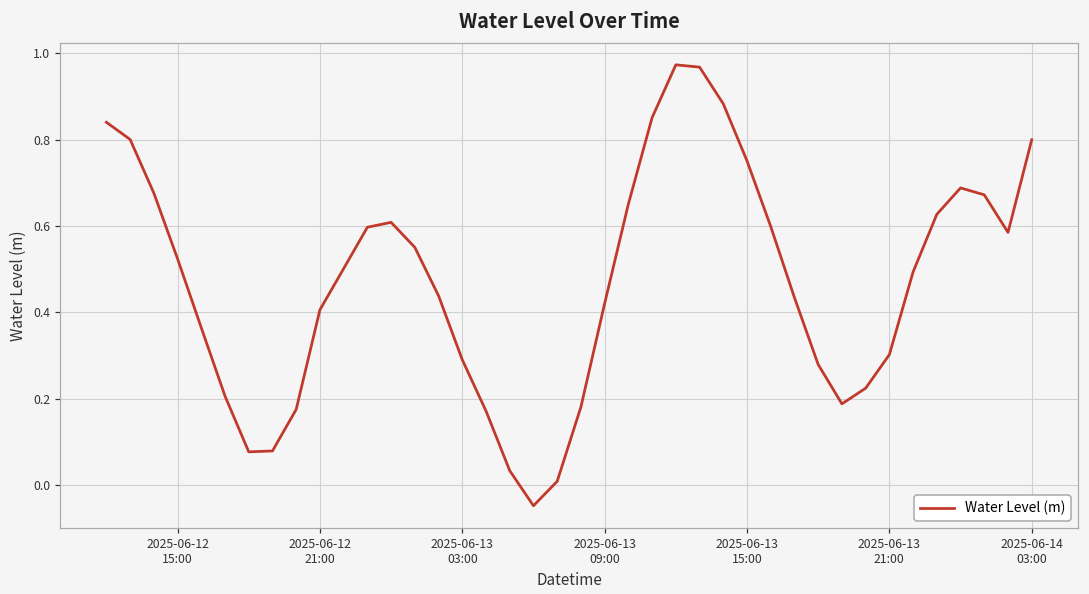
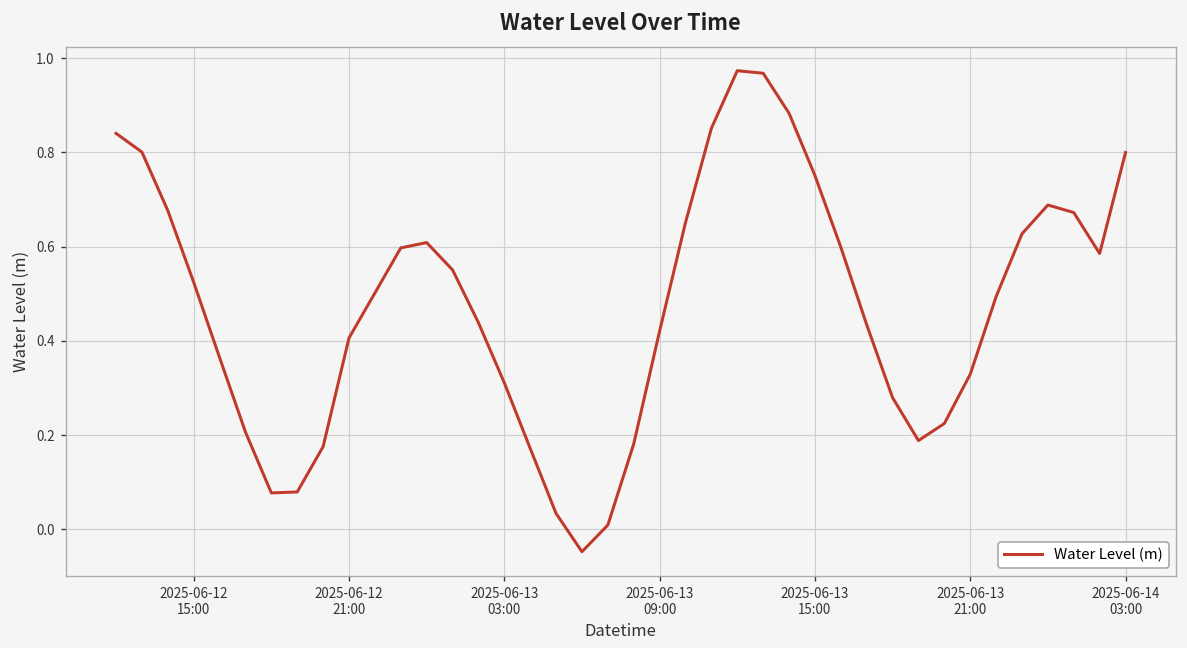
  {
    "2025-06-12 15:00": 0.52,
    "2025-06-12 21:00": 0.41,
-   "2025-06-13 03:00": 0.29,
+   "2025-06-13 03:00": 0.31,
    "2025-06-13 09:00": 0.42,
    "2025-06-13 15:00": 0.75,
-   "2025-06-13 21:00": 0.30,
+   "2025-06-13 21:00": 0.33,
    "2025-06-14 03:00": 0.80
  }
